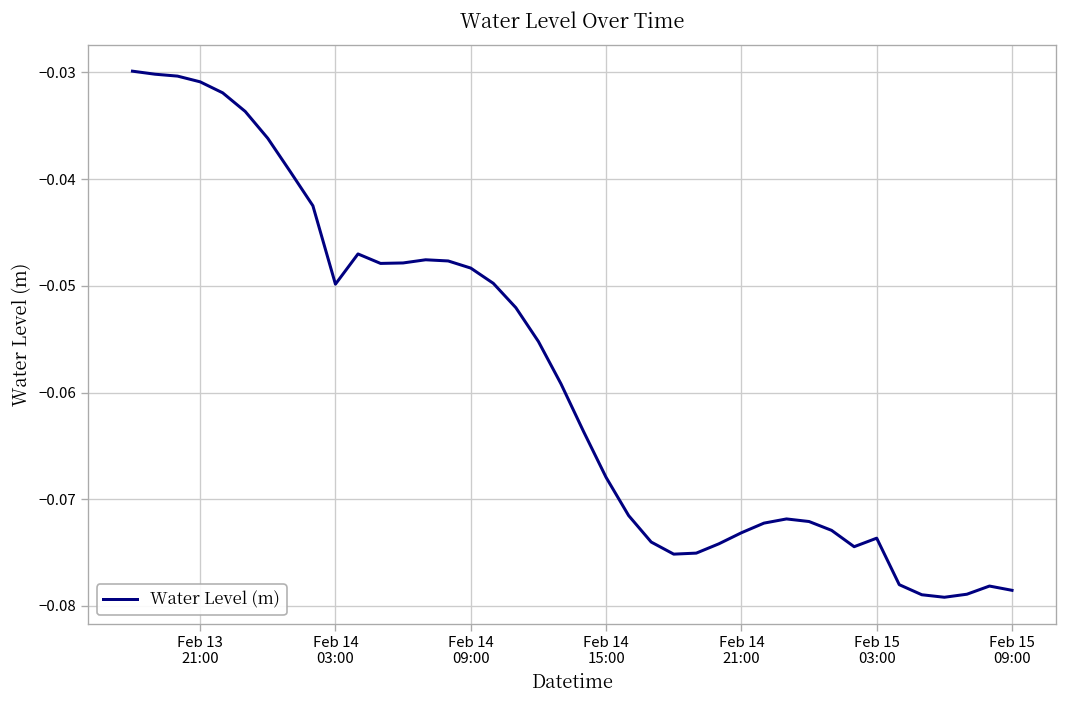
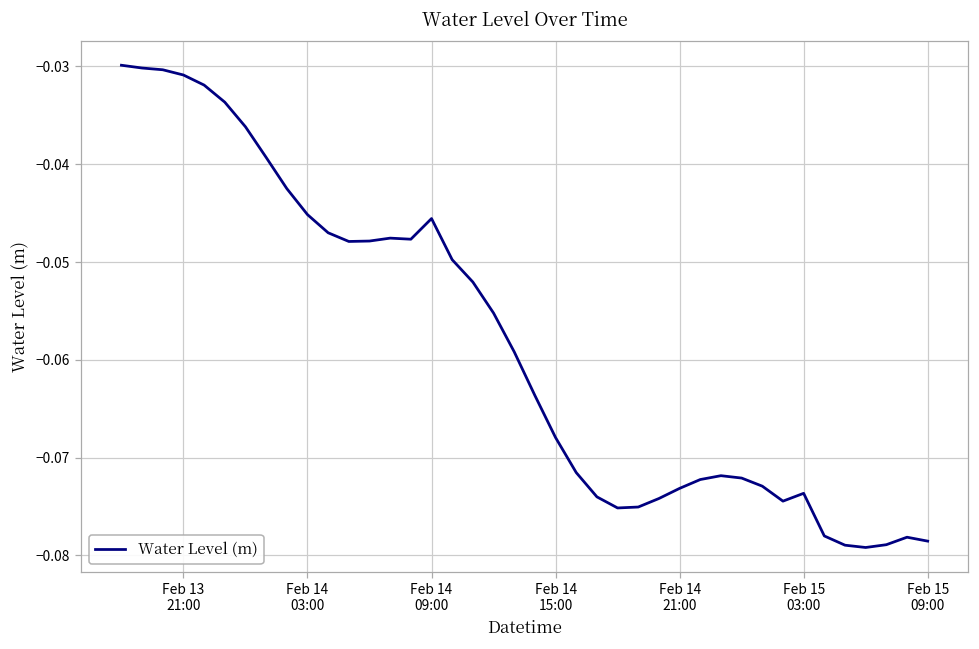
  {
    "Feb 13 21:00": -0.031,
-   "Feb 14 03:00": -0.050,
-   "Feb 14 09:00": -0.048,
+   "Feb 14 03:00": -0.045,
+   "Feb 14 09:00": -0.046,
    "Feb 14 15:00": -0.068,
    "Feb 14 21:00": -0.073,
    "Feb 15 03:00": -0.074,
    "Feb 15 09:00": -0.079
  }
